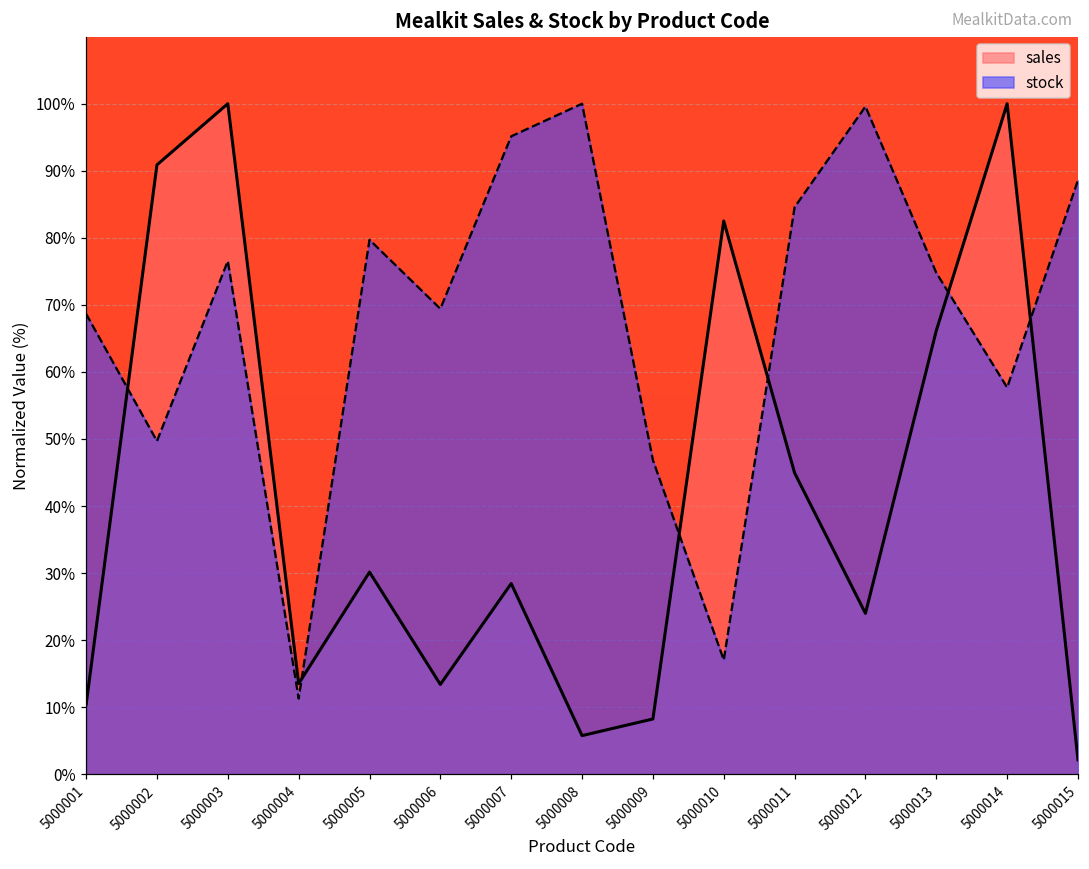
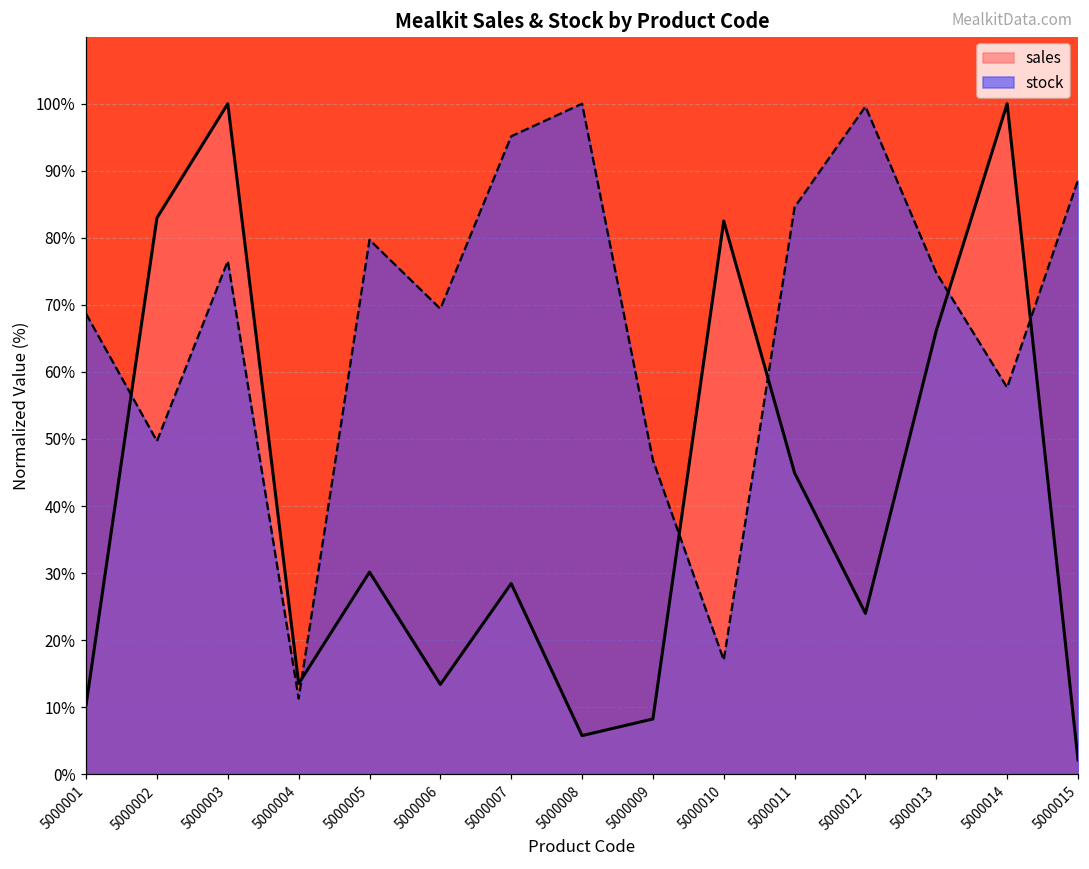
  {
    "sales": {
      "5000001": "10%",
-     "5000002": "91%",
+     "5000002": "83%",
      "5000003": "100%",
      "5000004": "14%",
      "5000005": "30%",
      "5000006": "13%",
      "5000007": "28%",
      "5000008": "6%",
      "5000009": "8%",
      "5000010": "83%",
      "5000011": "45%",
      "5000012": "24%",
      "5000013": "66%",
      "5000014": "100%",
      "5000015": "2%"
    },
    "stock": {
      "5000001": "69%",
      "5000002": "50%",
      "5000003": "77%",
      "5000004": "11%",
      "5000005": "80%",
      "5000006": "69%",
      "5000007": "95%",
      "5000008": "100%",
      "5000009": "47%",
      "5000010": "17%",
      "5000011": "85%",
      "5000012": "100%",
      "5000013": "75%",
      "5000014": "58%",
      "5000015": "89%"
    }
  }
